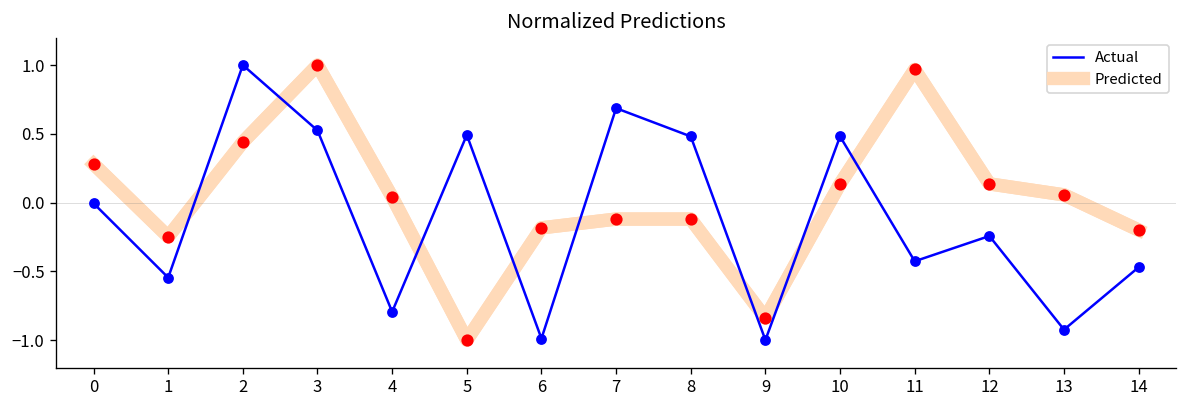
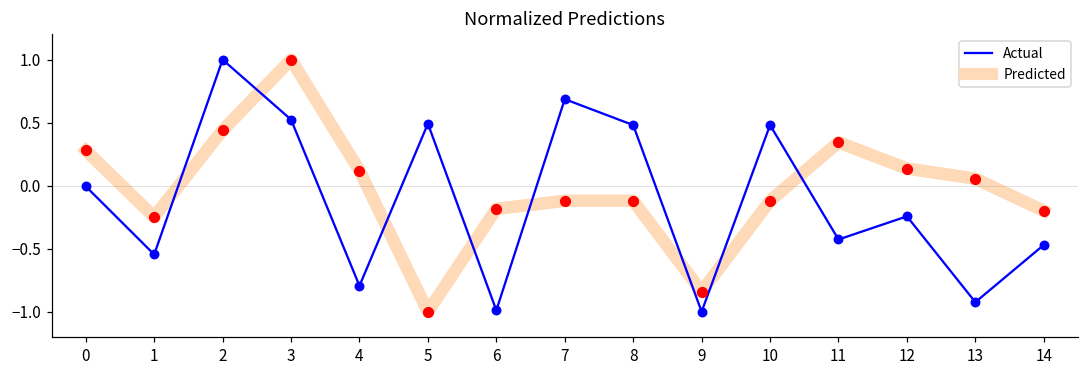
  {
    "Predicted": {
      "0": 0.28,
      "1": -0.25,
      "2": 0.44,
      "3": 1.00,
-     "4": 0.04,
+     "4": 0.12,
      "5": -1.00,
      "6": -0.18,
      "7": -0.12,
      "8": -0.12,
      "9": -0.84,
-     "10": 0.14,
-     "11": 0.97,
+     "10": -0.12,
+     "11": 0.34,
      "12": 0.14,
      "13": 0.06,
      "14": -0.20
    },
    "Actual": {
      "0": -0.01,
      "1": -0.55,
      "2": 1.00,
      "3": 0.52,
      "4": -0.79,
      "5": 0.49,
      "6": -0.99,
      "7": 0.69,
      "8": 0.48,
      "9": -1.00,
      "10": 0.48,
      "11": -0.43,
      "12": -0.24,
      "13": -0.92,
      "14": -0.47
    }
  }
